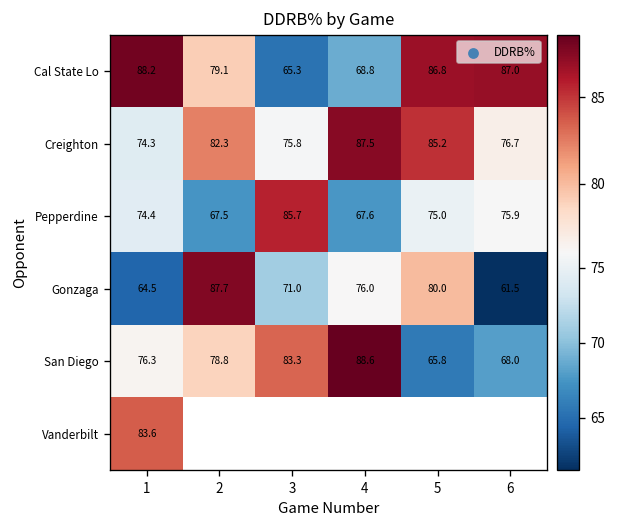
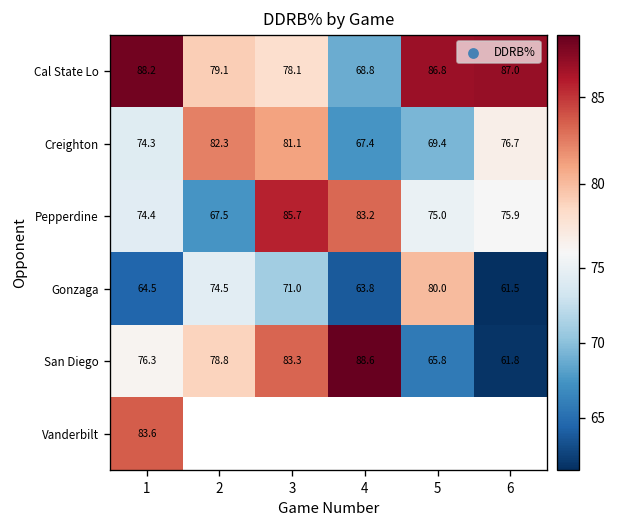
  {
    "Cal State Lo": {
      "1": 88.2,
      "2": 79.1,
-     "3": 65.3,
+     "3": 78.1,
      "4": 68.8,
      "5": 86.8,
      "6": 87.0
    },
    "Creighton": {
      "1": 74.3,
      "2": 82.3,
-     "3": 75.8,
-     "4": 87.5,
-     "5": 85.2,
+     "3": 81.1,
+     "4": 67.4,
+     "5": 69.4,
      "6": 76.7
    },
    "Pepperdine": {
      "1": 74.4,
      "2": 67.5,
      "3": 85.7,
-     "4": 67.6,
+     "4": 83.2,
      "5": 75.0,
      "6": 75.9
    },
    "Gonzaga": {
      "1": 64.5,
-     "2": 87.7,
+     "2": 74.5,
      "3": 71.0,
-     "4": 76.0,
+     "4": 63.8,
      "5": 80.0,
      "6": 61.5
    },
    "San Diego": {
      "1": 76.3,
      "2": 78.8,
      "3": 83.3,
      "4": 88.6,
      "5": 65.8,
-     "6": 68.0
+     "6": 61.8
    },
    "Vanderbilt": {
      "1": 83.6
    }
  }
